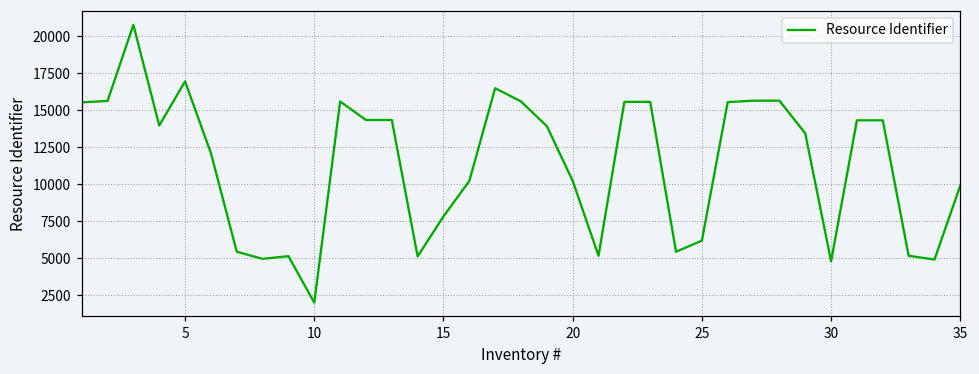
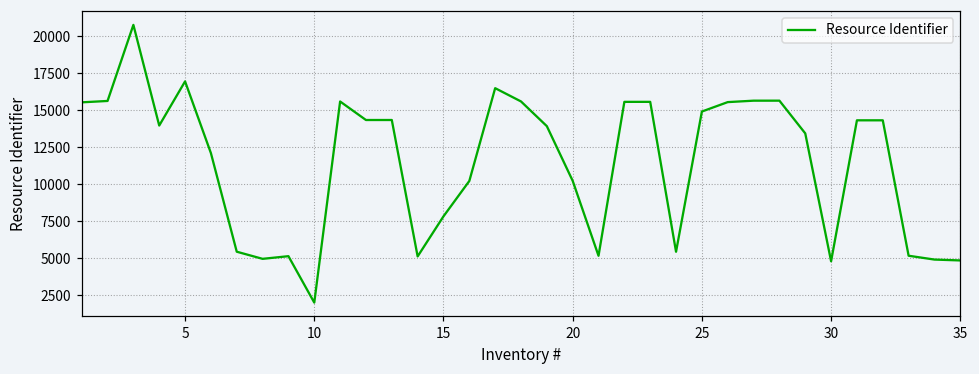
  {
    "5": 17000,
    "10": 2000,
    "15": 7800,
    "20": 10200,
-   "25": 6200,
+   "25": 14900,
    "30": 4800,
-   "35": 9900
+   "35": 4900
  }
